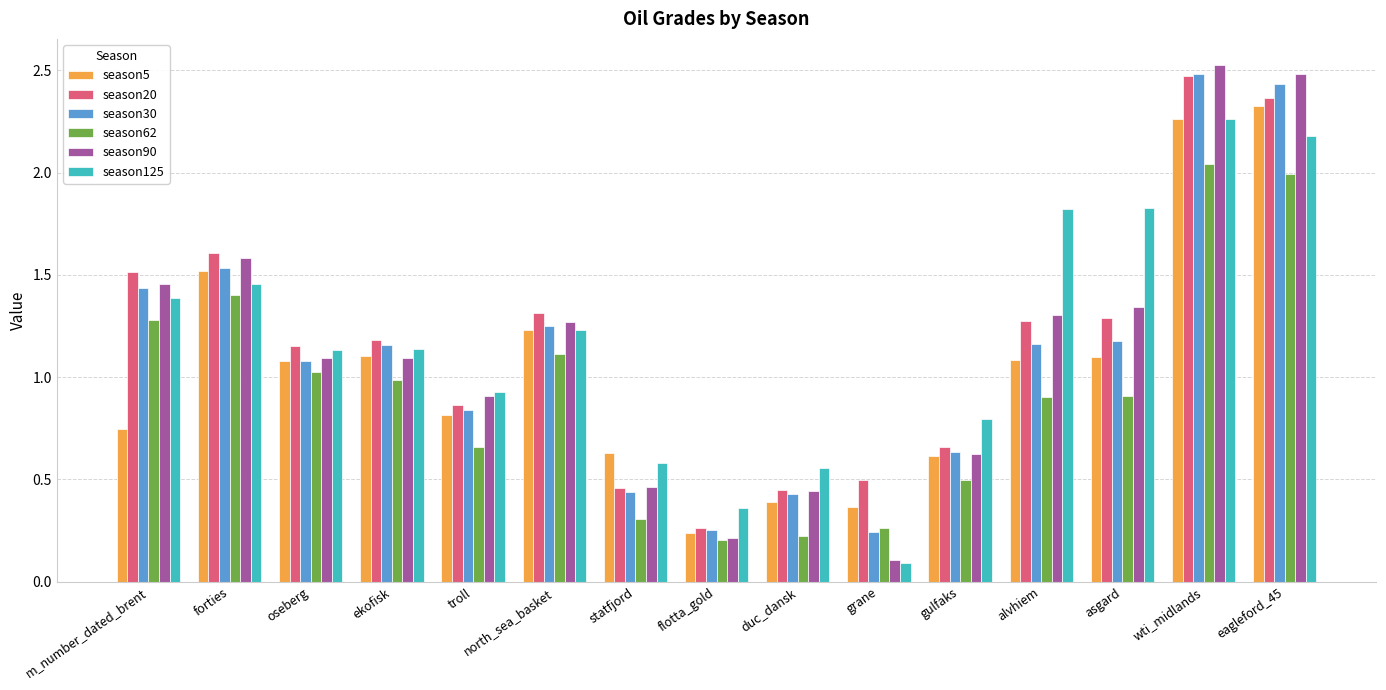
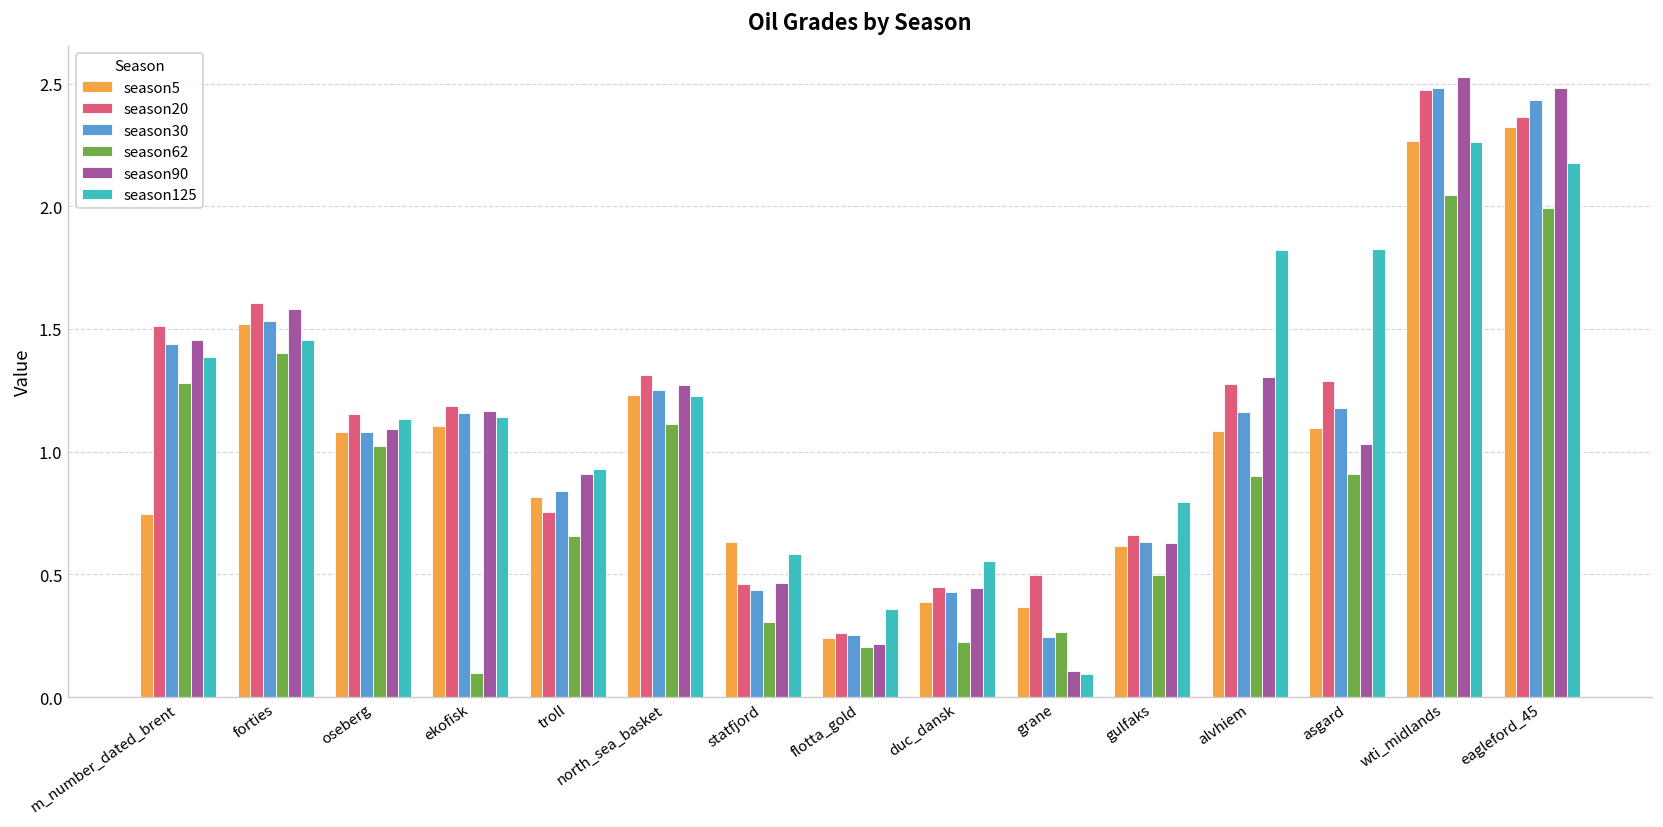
  {
    "season5": {
      "m_number_dated_brent": 0.75,
      "forties": 1.52,
      "oseberg": 1.08,
      "ekofisk": 1.10,
      "troll": 0.82,
      "north_sea_basket": 1.23,
      "statfjord": 0.63,
      "flotta_gold": 0.24,
      "duc_dansk": 0.39,
      "grane": 0.37,
      "gulfaks": 0.62,
      "alvhiem": 1.09,
      "asgard": 1.10,
      "wti_midlands": 2.26,
      "eagleford_45": 2.32
    },
    "season20": {
      "m_number_dated_brent": 1.51,
      "forties": 1.61,
      "oseberg": 1.15,
      "ekofisk": 1.18,
-     "troll": 0.87,
+     "troll": 0.75,
      "north_sea_basket": 1.31,
      "statfjord": 0.46,
      "flotta_gold": 0.26,
      "duc_dansk": 0.45,
      "grane": 0.50,
      "gulfaks": 0.66,
      "alvhiem": 1.27,
      "asgard": 1.29,
      "wti_midlands": 2.47,
      "eagleford_45": 2.36
    },
    "season62": {
      "m_number_dated_brent": 1.28,
      "forties": 1.40,
      "oseberg": 1.02,
-     "ekofisk": 0.99,
+     "ekofisk": 0.10,
      "troll": 0.66,
      "north_sea_basket": 1.11,
      "statfjord": 0.31,
      "flotta_gold": 0.21,
      "duc_dansk": 0.23,
      "grane": 0.26,
      "gulfaks": 0.50,
      "alvhiem": 0.90,
      "asgard": 0.91,
      "wti_midlands": 2.04,
      "eagleford_45": 1.99
    },
    "season90": {
      "m_number_dated_brent": 1.45,
      "forties": 1.58,
      "oseberg": 1.09,
-     "ekofisk": 1.09,
+     "ekofisk": 1.16,
      "troll": 0.91,
      "north_sea_basket": 1.27,
      "statfjord": 0.46,
      "flotta_gold": 0.21,
      "duc_dansk": 0.44,
      "grane": 0.11,
      "gulfaks": 0.63,
      "alvhiem": 1.31,
-     "asgard": 1.34,
+     "asgard": 1.03,
      "wti_midlands": 2.53,
      "eagleford_45": 2.48
    }
  }
